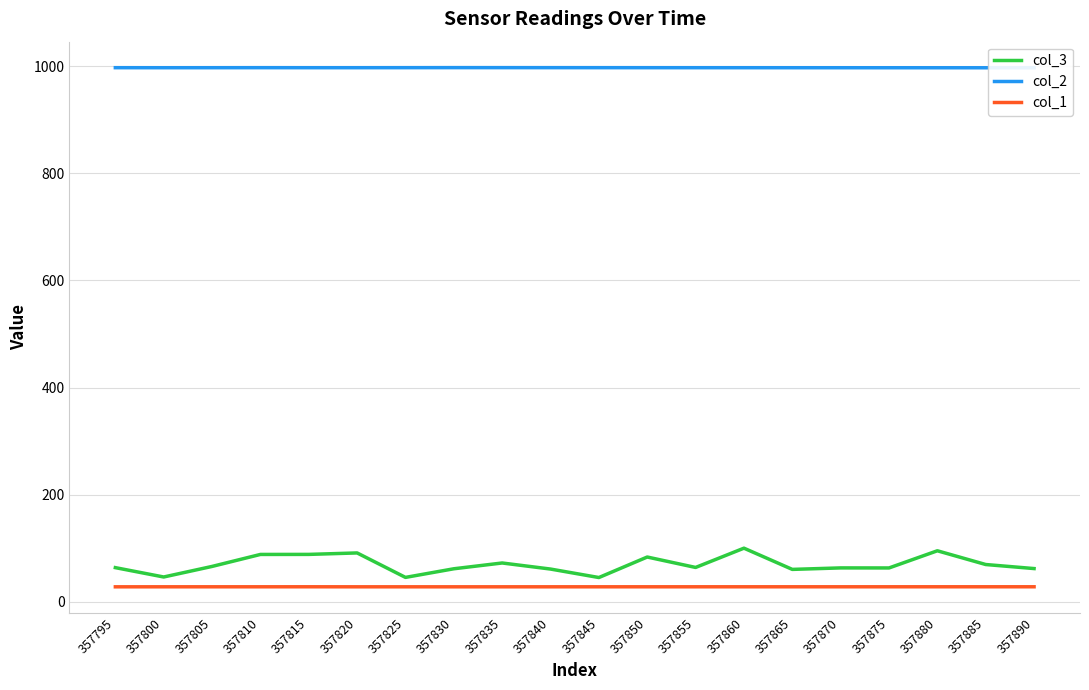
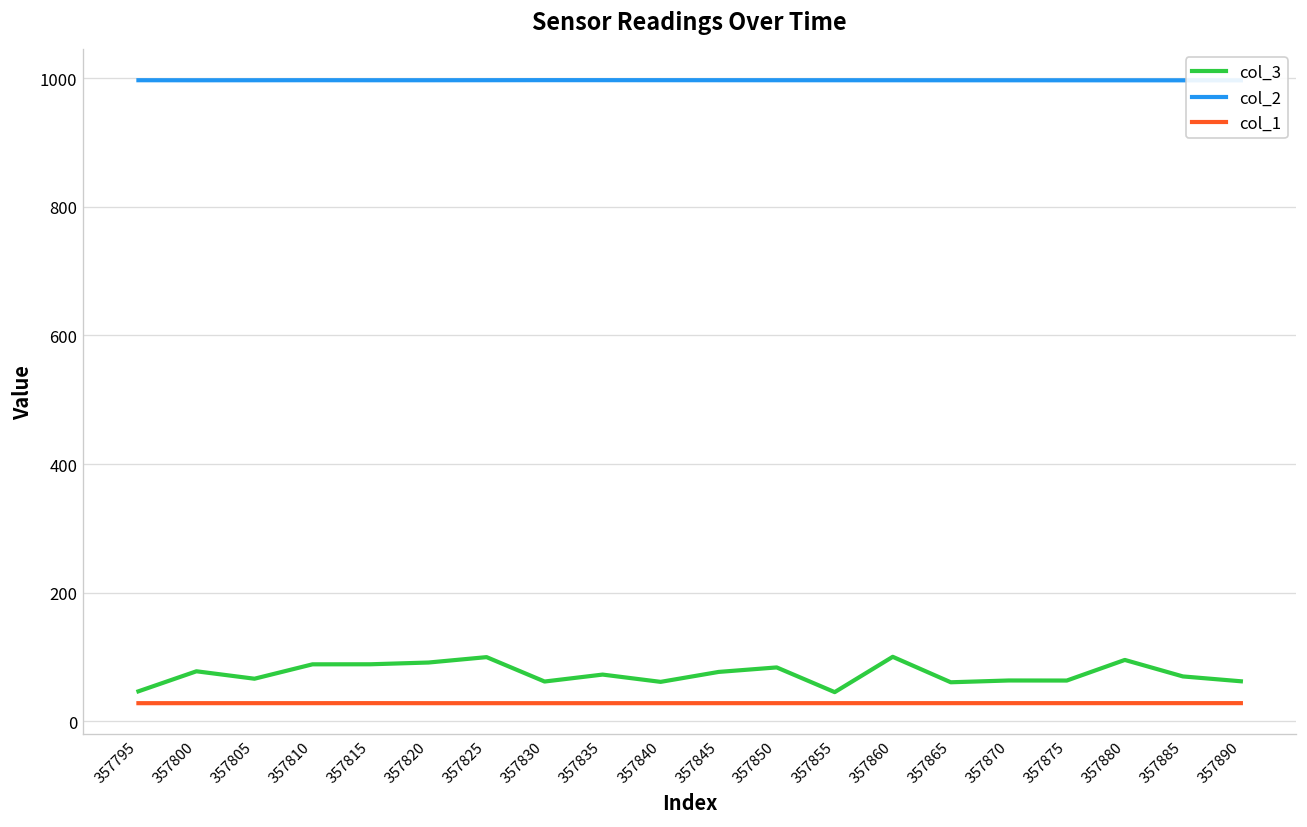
  {
    "col_3": {
-     "357795": 60,
-     "357800": 50,
+     "357795": 50,
+     "357800": 80,
      "357805": 70,
      "357810": 90,
      "357815": 90,
      "357820": 90,
-     "357825": 50,
+     "357825": 100,
      "357830": 60,
      "357835": 70,
      "357840": 60,
-     "357845": 50,
+     "357845": 80,
      "357850": 80,
-     "357855": 60,
+     "357855": 50,
      "357860": 100,
      "357865": 60,
      "357870": 60,
      "357875": 60,
      "357880": 100,
      "357885": 70,
      "357890": 60
    },
    "col_2": {
      "357795": 1000,
      "357800": 1000,
      "357805": 1000,
      "357810": 1000,
      "357815": 1000,
      "357820": 1000,
      "357825": 1000,
      "357830": 1000,
      "357835": 1000,
      "357840": 1000,
      "357845": 1000,
      "357850": 1000,
      "357855": 1000,
      "357860": 1000,
      "357865": 1000,
      "357870": 1000,
      "357875": 1000,
      "357880": 1000,
      "357885": 1000
    },
    "col_1": {
      "357795": 30,
      "357800": 30,
      "357805": 30,
      "357810": 30,
      "357815": 30,
      "357820": 30,
      "357825": 30,
      "357830": 30,
      "357835": 30,
      "357840": 30,
      "357845": 30,
      "357850": 30,
      "357855": 30,
      "357860": 30,
      "357865": 30,
      "357870": 30,
      "357875": 30,
      "357880": 30,
      "357885": 30,
      "357890": 30
    }
  }
